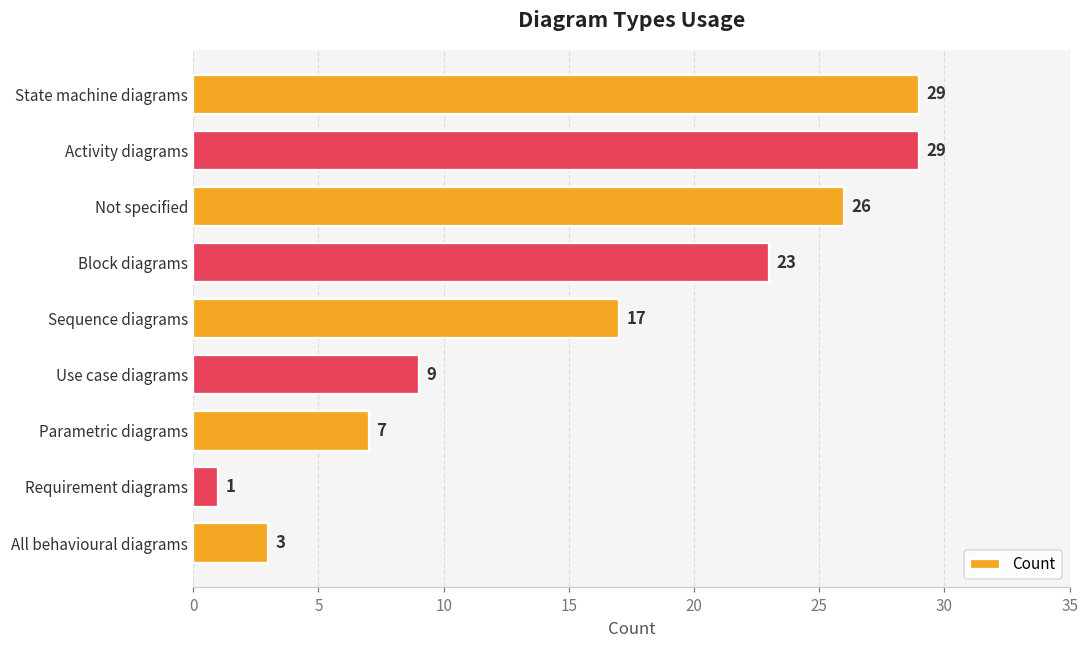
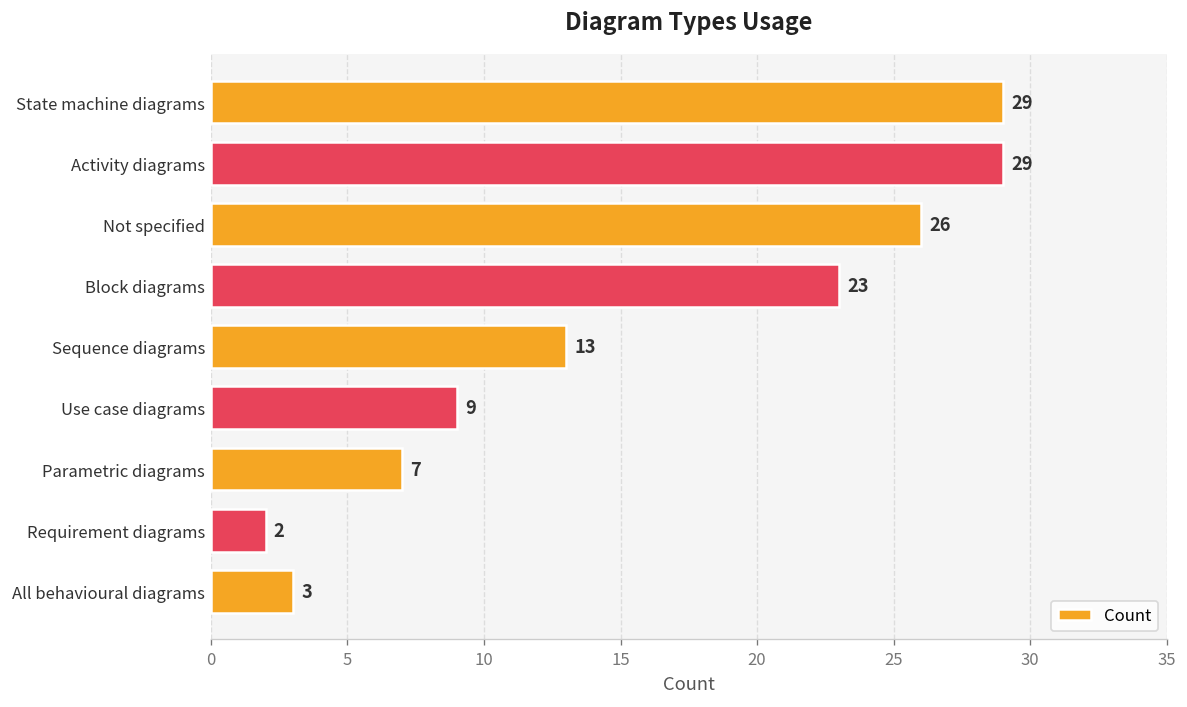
  {
    "State machine diagrams": 29,
    "Activity diagrams": 29,
    "Not specified": 26,
    "Block diagrams": 23,
-   "Sequence diagrams": 17,
+   "Sequence diagrams": 13,
    "Use case diagrams": 9,
    "Parametric diagrams": 7,
-   "Requirement diagrams": 1,
+   "Requirement diagrams": 2,
    "All behavioural diagrams": 3
  }
